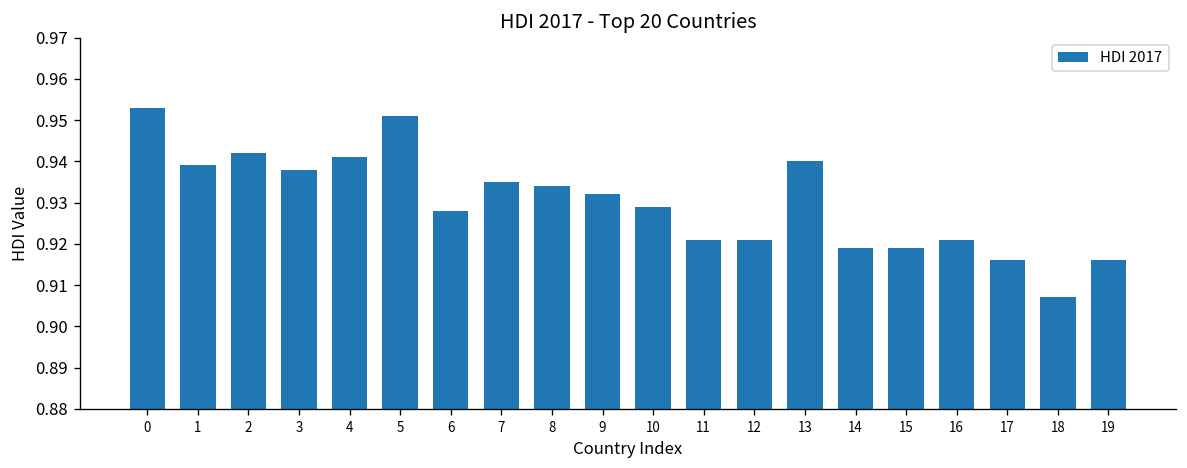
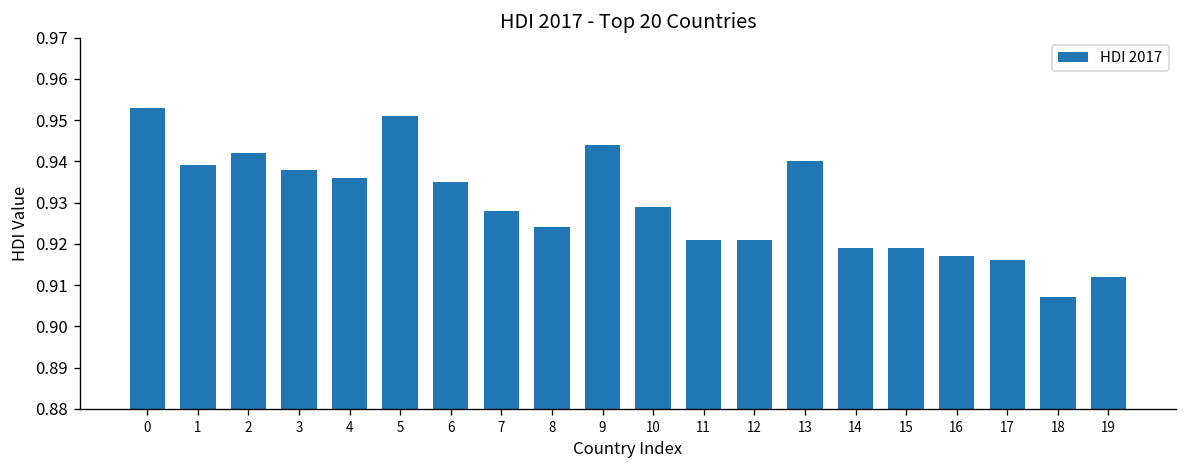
  {
    "0": 0.953,
    "1": 0.939,
    "2": 0.942,
    "3": 0.938,
-   "4": 0.941,
+   "4": 0.936,
    "5": 0.951,
-   "6": 0.928,
-   "7": 0.935,
-   "8": 0.934,
-   "9": 0.932,
+   "6": 0.935,
+   "7": 0.928,
+   "8": 0.924,
+   "9": 0.944,
    "10": 0.929,
    "11": 0.921,
    "12": 0.921,
    "13": 0.940,
    "14": 0.919,
    "15": 0.919,
-   "16": 0.921,
+   "16": 0.917,
    "17": 0.916,
    "18": 0.907,
-   "19": 0.916
+   "19": 0.912
  }
